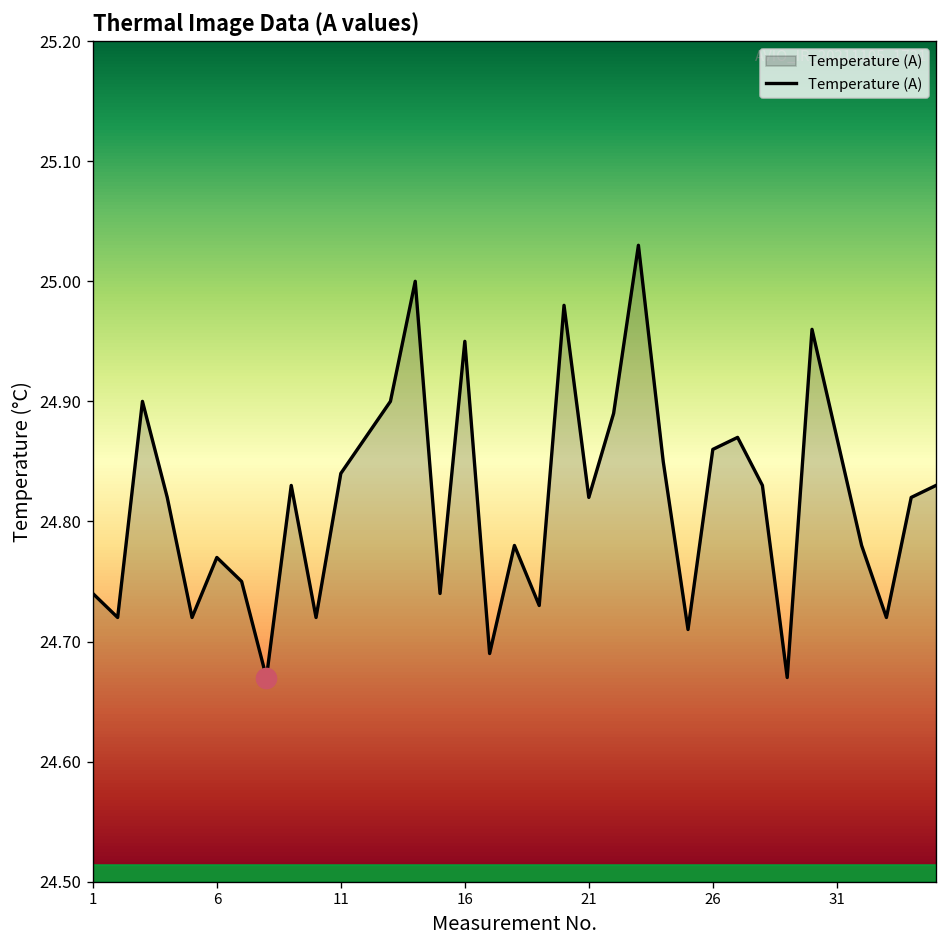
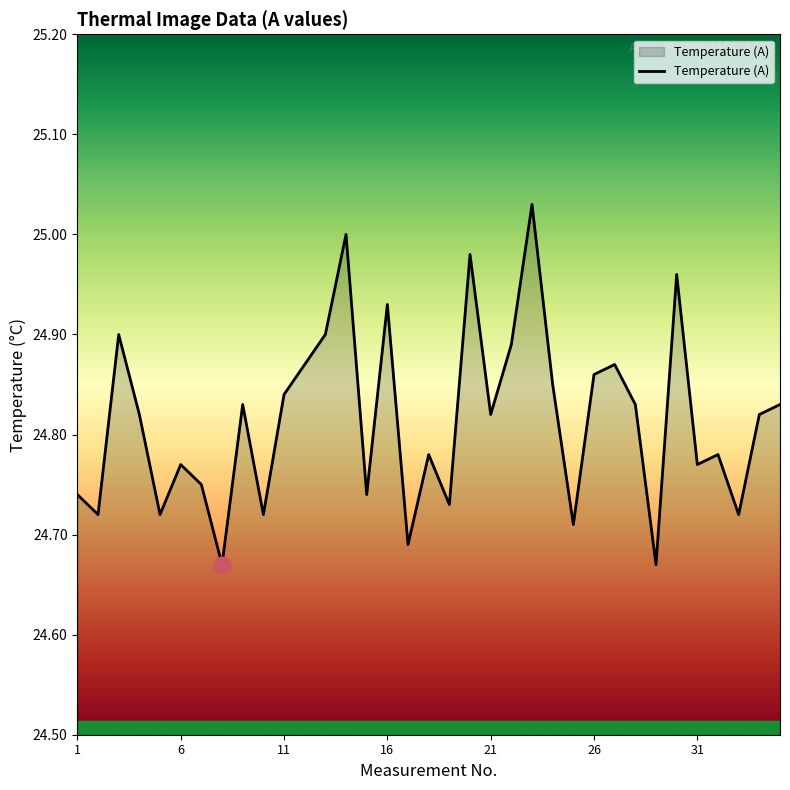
  {
    "Temperature (A)": {
      "1": 24.74,
      "6": 24.77,
      "11": 24.84,
-     "16": 24.95,
+     "16": 24.93,
      "21": 24.82,
      "26": 24.86,
-     "31": 24.87
+     "31": 24.77
    }
  }
